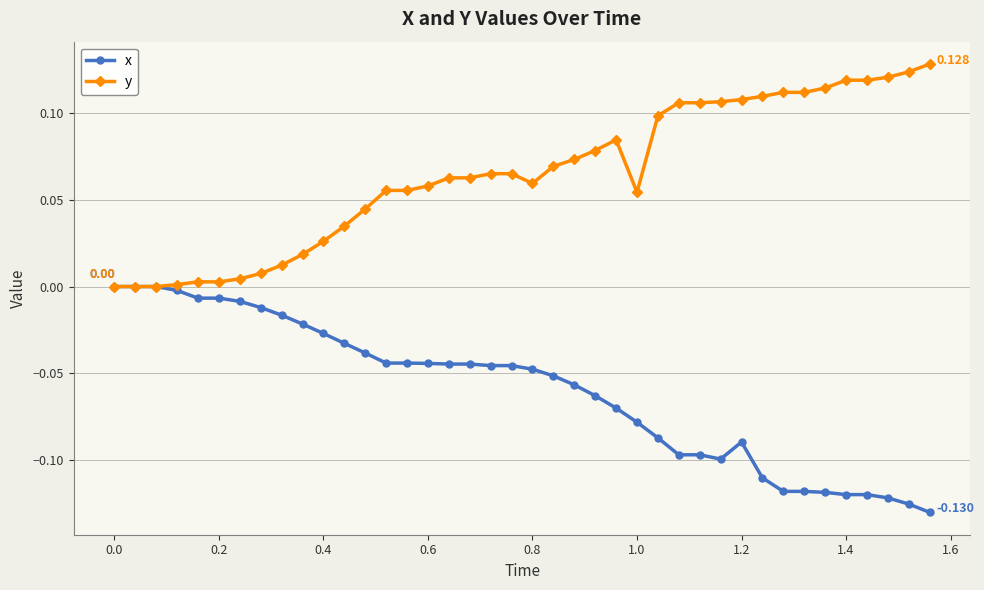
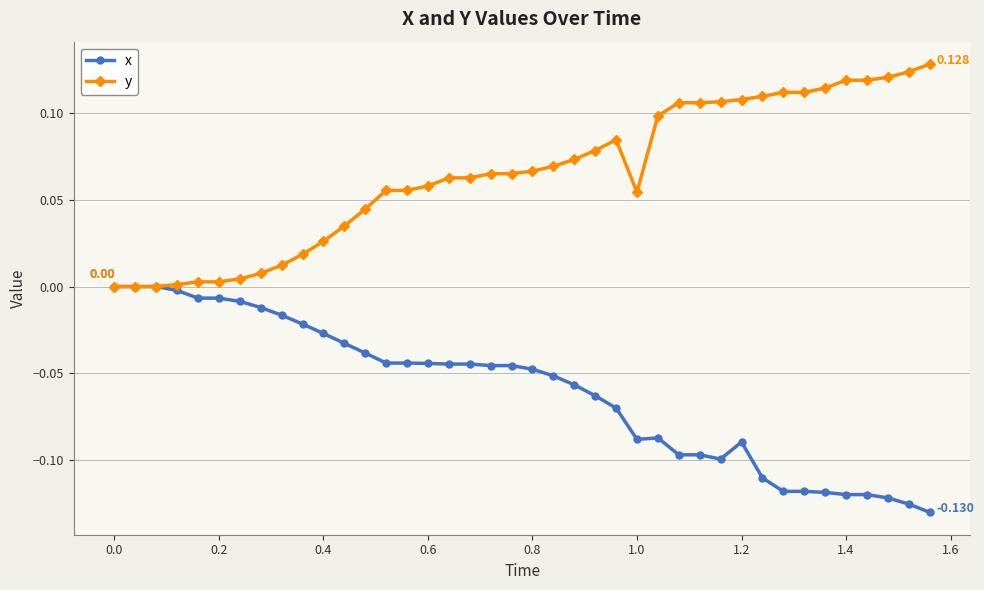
  {
    "x": {
      "0.2": -0.007,
      "0.4": -0.027,
      "0.6": -0.044,
      "0.8": -0.048,
-     "1.0": -0.078,
+     "1.0": -0.088,
      "1.2": -0.090,
      "1.4": -0.120
    },
    "y": {
      "0.2": 0.003,
      "0.4": 0.026,
      "0.6": 0.058,
-     "0.8": 0.060,
+     "0.8": 0.067,
      "1.0": 0.054,
      "1.2": 0.108,
      "1.4": 0.119
    }
  }
